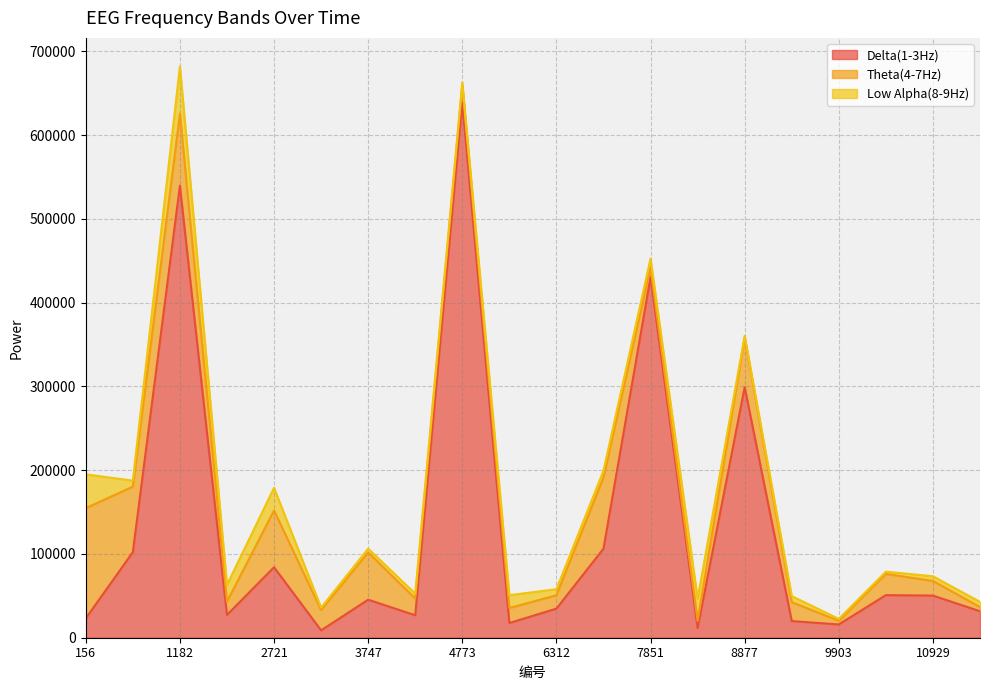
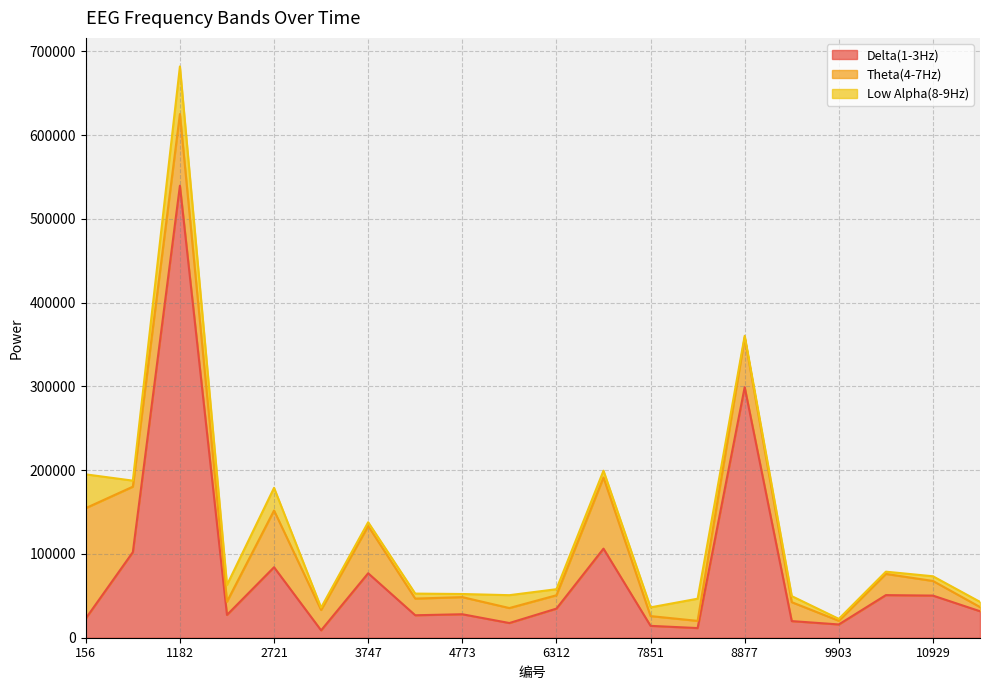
  {
    "Delta(1-3Hz)": {
      "156": 20000,
      "1182": 540000,
      "2721": 80000,
-     "3747": 50000,
-     "4773": 640000,
+     "3747": 80000,
+     "4773": 30000,
      "6312": 30000,
-     "7851": 430000,
+     "7851": 10000,
      "8877": 300000,
      "9903": 20000,
      "10929": 50000
    }
  }
